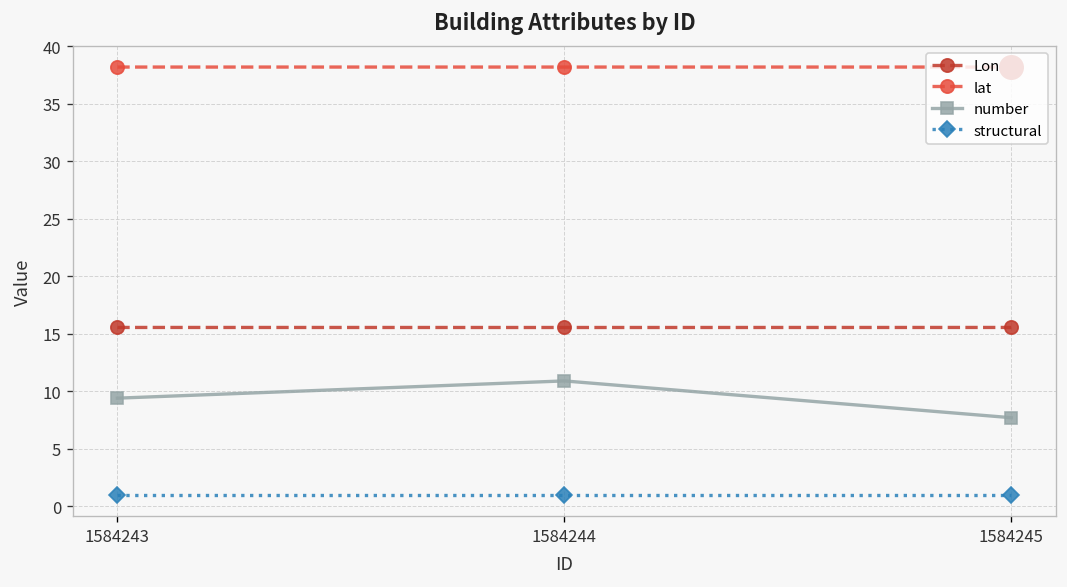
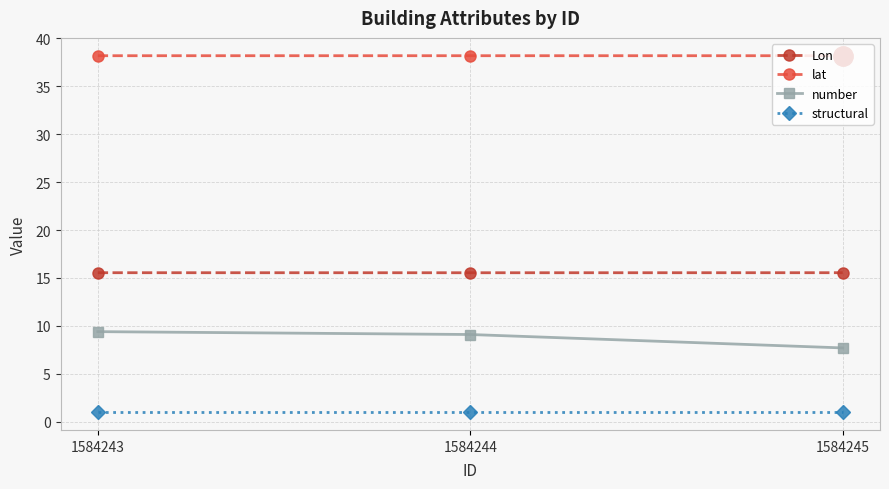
  {
    "number": {
      "1584243": 9,
-     "1584244": 11,
+     "1584244": 9,
      "1584245": 8
    },
    "structural": {
      "1584243": 1,
      "1584244": 1,
      "1584245": 1
    }
  }
